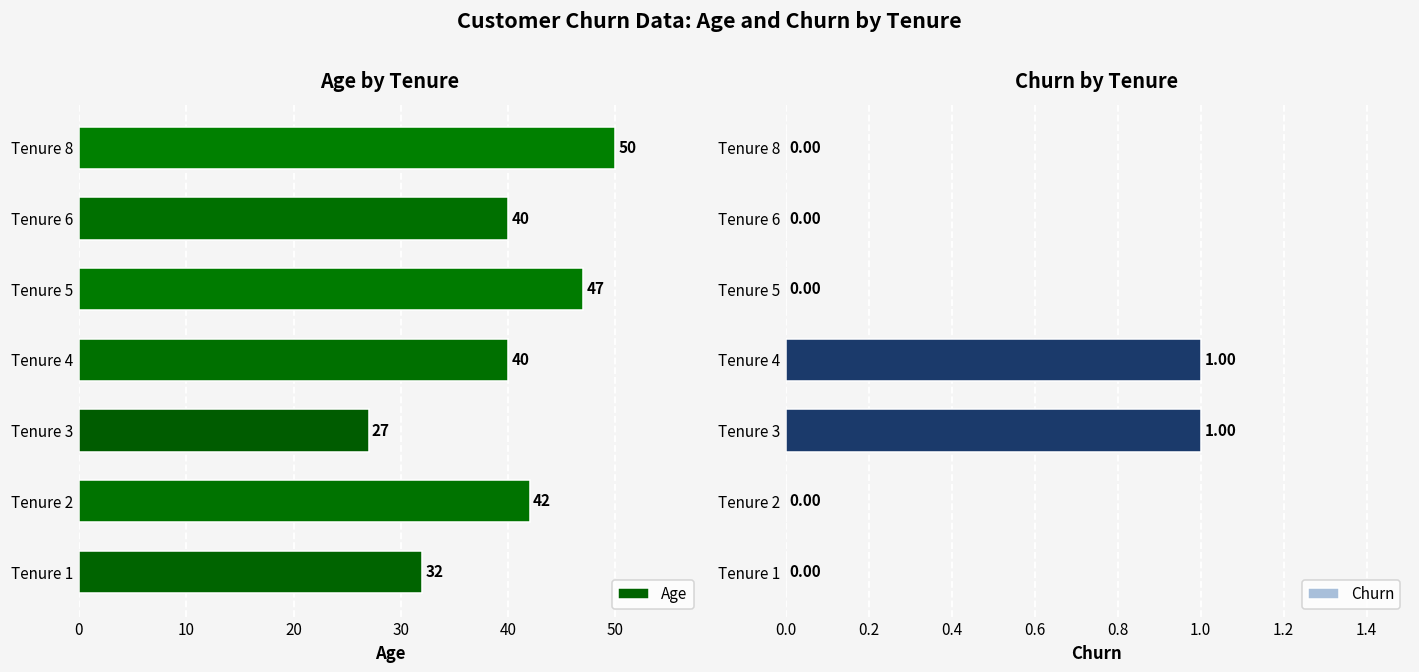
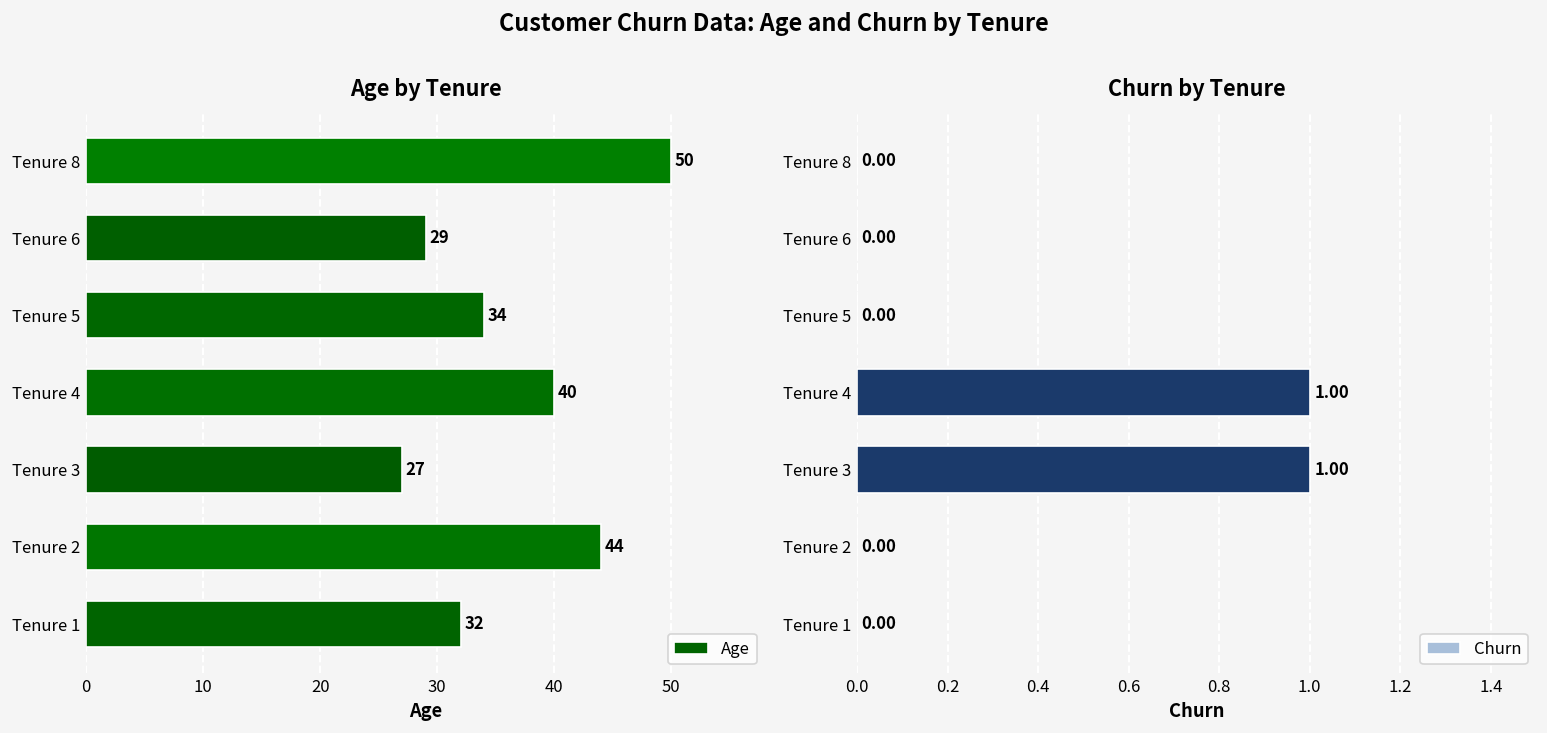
  {
    "Age by Tenure": {
      "Tenure 8": 50,
-     "Tenure 6": 40,
-     "Tenure 5": 47,
+     "Tenure 6": 29,
+     "Tenure 5": 34,
      "Tenure 4": 40,
      "Tenure 3": 27,
-     "Tenure 2": 42,
+     "Tenure 2": 44,
      "Tenure 1": 32
    },
    "Churn by Tenure": {
      "Tenure 8": 0.00,
      "Tenure 6": 0.00,
      "Tenure 5": 0.00,
      "Tenure 4": 1.00,
      "Tenure 3": 1.00,
      "Tenure 2": 0.00,
      "Tenure 1": 0.00
    }
  }
